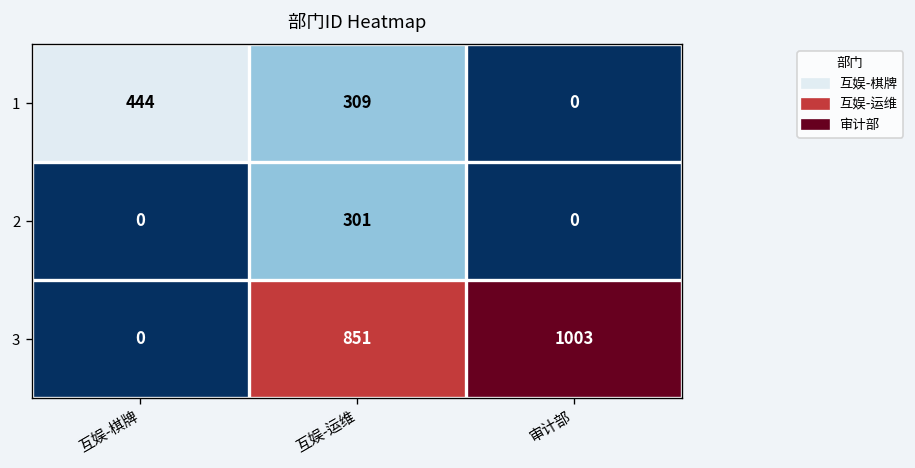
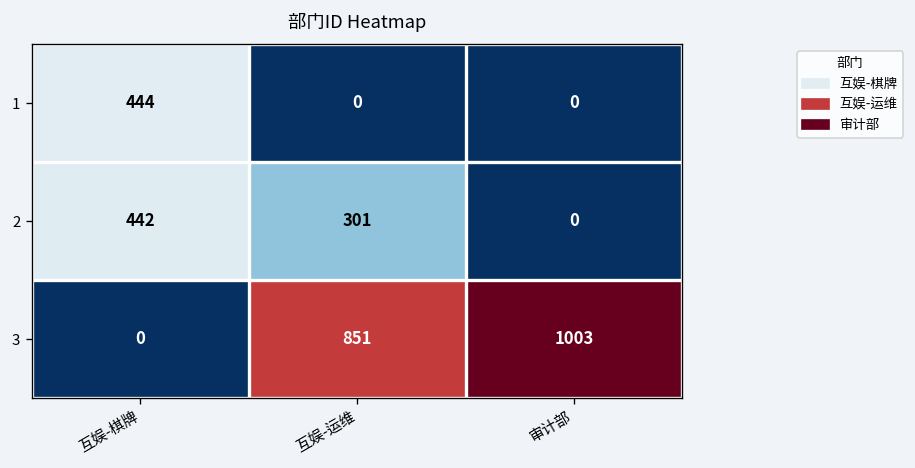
  {
    "1": {
      "互娱-棋牌": 444,
-     "互娱-运维": 309,
+     "互娱-运维": 0,
      "审计部": 0
    },
    "2": {
-     "互娱-棋牌": 0,
+     "互娱-棋牌": 442,
      "互娱-运维": 301,
      "审计部": 0
    },
    "3": {
      "互娱-棋牌": 0,
      "互娱-运维": 851,
      "审计部": 1003
    }
  }
